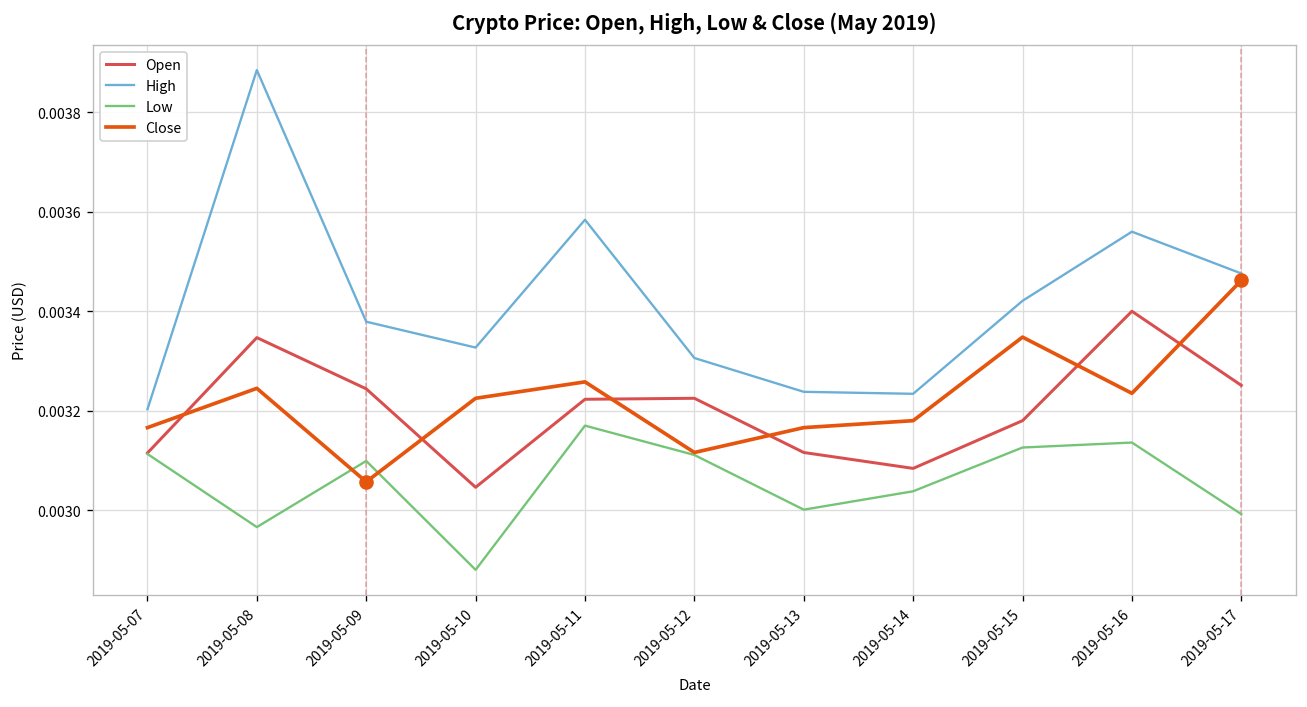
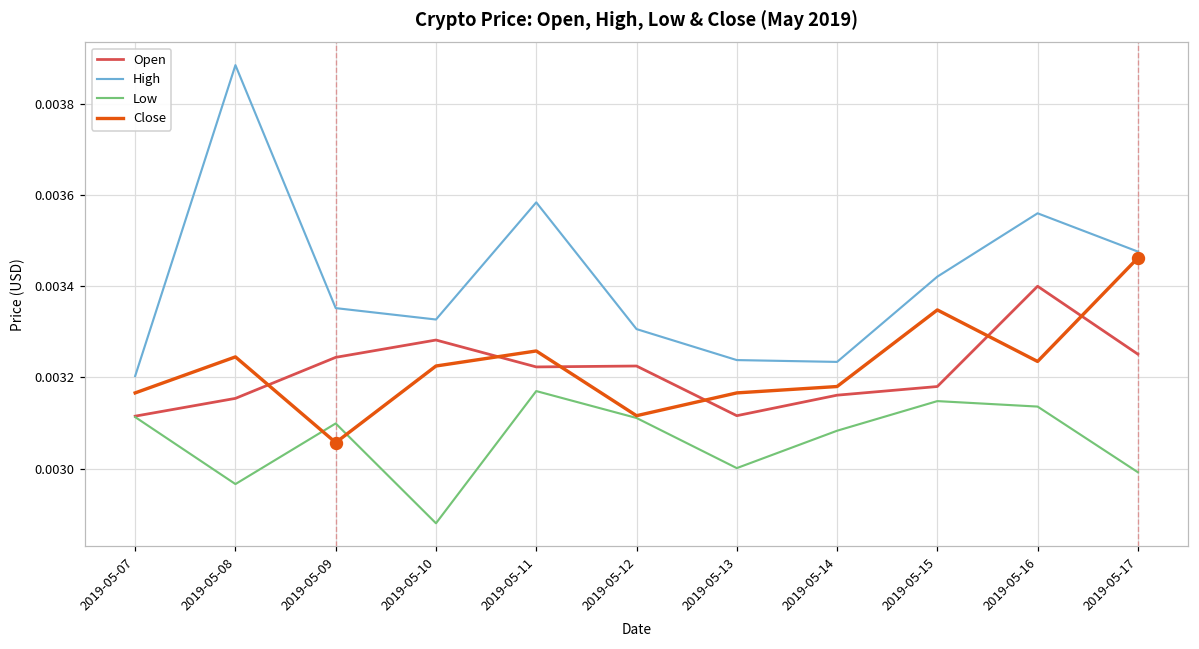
  {
    "Open": {
-     "2019-05-08": 0.00335,
+     "2019-05-08": 0.00315,
      "2019-05-09": 0.00324,
-     "2019-05-10": 0.00305,
+     "2019-05-10": 0.00328,
      "2019-05-11": 0.00322,
      "2019-05-12": 0.00323,
      "2019-05-13": 0.00312,
-     "2019-05-14": 0.00308,
+     "2019-05-14": 0.00316,
      "2019-05-15": 0.00318,
      "2019-05-16": 0.00340,
      "2019-05-17": 0.00325
    },
    "High": {
      "2019-05-07": 0.00320,
      "2019-05-08": 0.00389,
-     "2019-05-09": 0.00338,
+     "2019-05-09": 0.00335,
      "2019-05-10": 0.00333,
      "2019-05-11": 0.00358,
      "2019-05-12": 0.00331,
      "2019-05-13": 0.00324,
      "2019-05-14": 0.00323,
      "2019-05-15": 0.00342,
      "2019-05-16": 0.00356,
      "2019-05-17": 0.00348
    },
    "Low": {
      "2019-05-08": 0.00297,
      "2019-05-09": 0.00310,
      "2019-05-10": 0.00288,
      "2019-05-11": 0.00317,
      "2019-05-13": 0.00300,
-     "2019-05-14": 0.00304,
-     "2019-05-15": 0.00313,
+     "2019-05-14": 0.00308,
+     "2019-05-15": 0.00315,
      "2019-05-16": 0.00314,
      "2019-05-17": 0.00299
    }
  }
